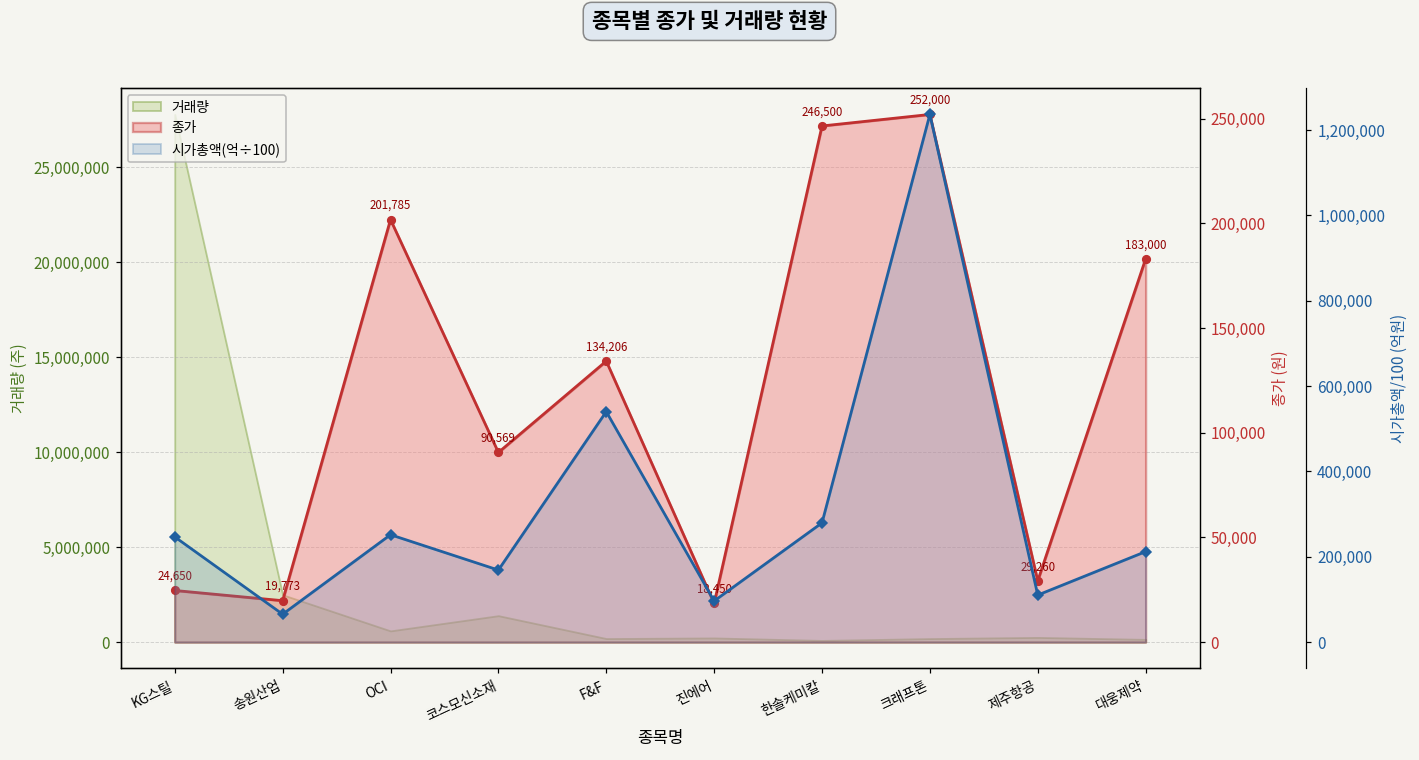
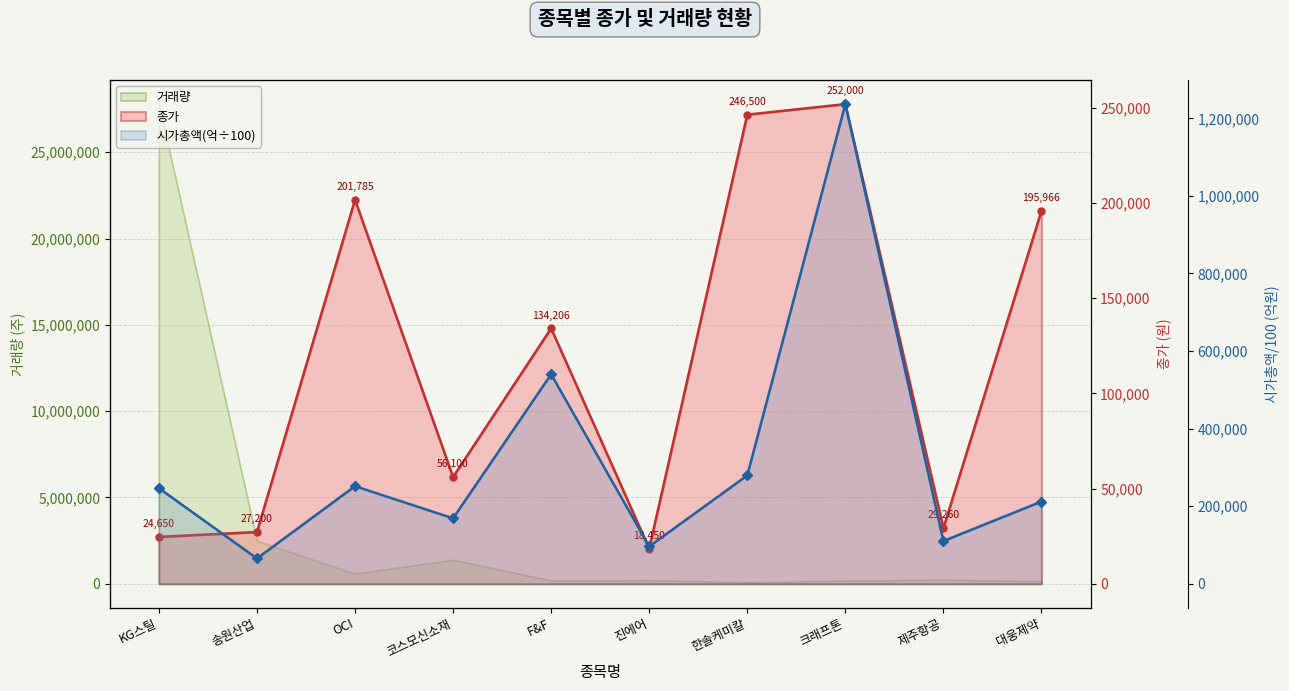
  {
    "종가": {
      "KG스틸": "24,650",
-     "송원산업": "19,773",
+     "송원산업": "27,200",
      "OCI": "201,785",
-     "코스모신소재": "90,569",
+     "코스모신소재": "56,100",
      "F&F": "134,206",
      "진에어": "18,450",
      "한솔케미칼": "246,500",
      "크래프톤": "252,000",
      "제주항공": "29,260",
-     "대웅제약": "183,000"
+     "대웅제약": "195,966"
    }
  }
